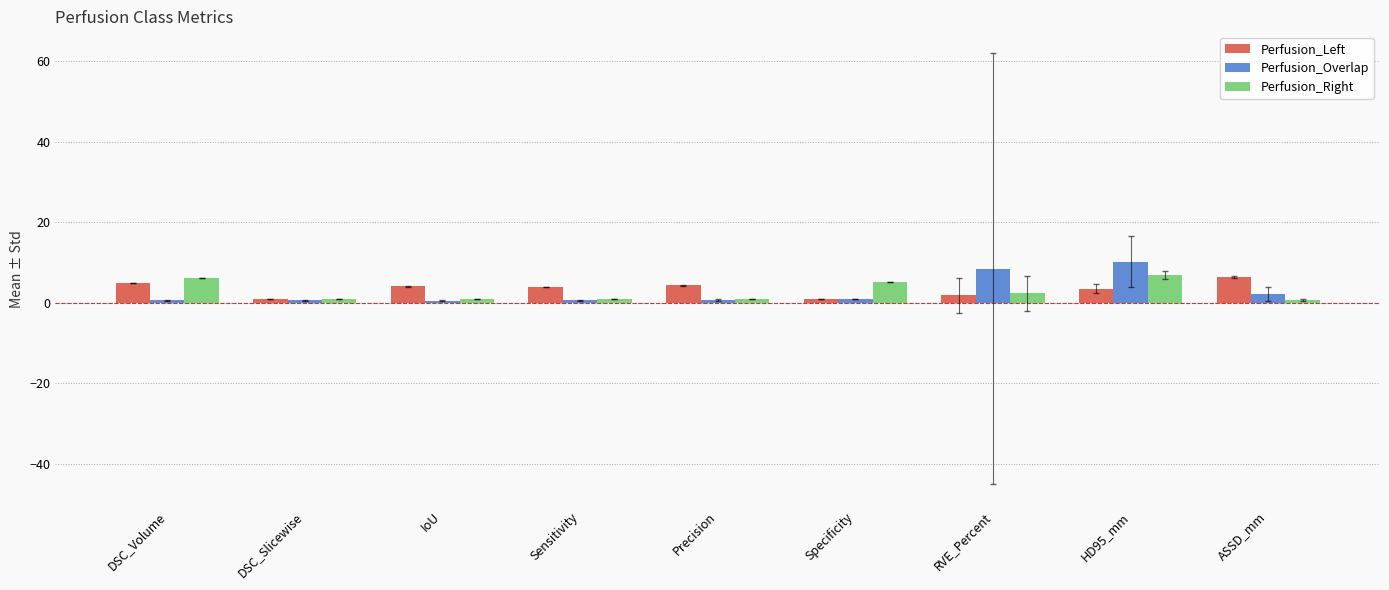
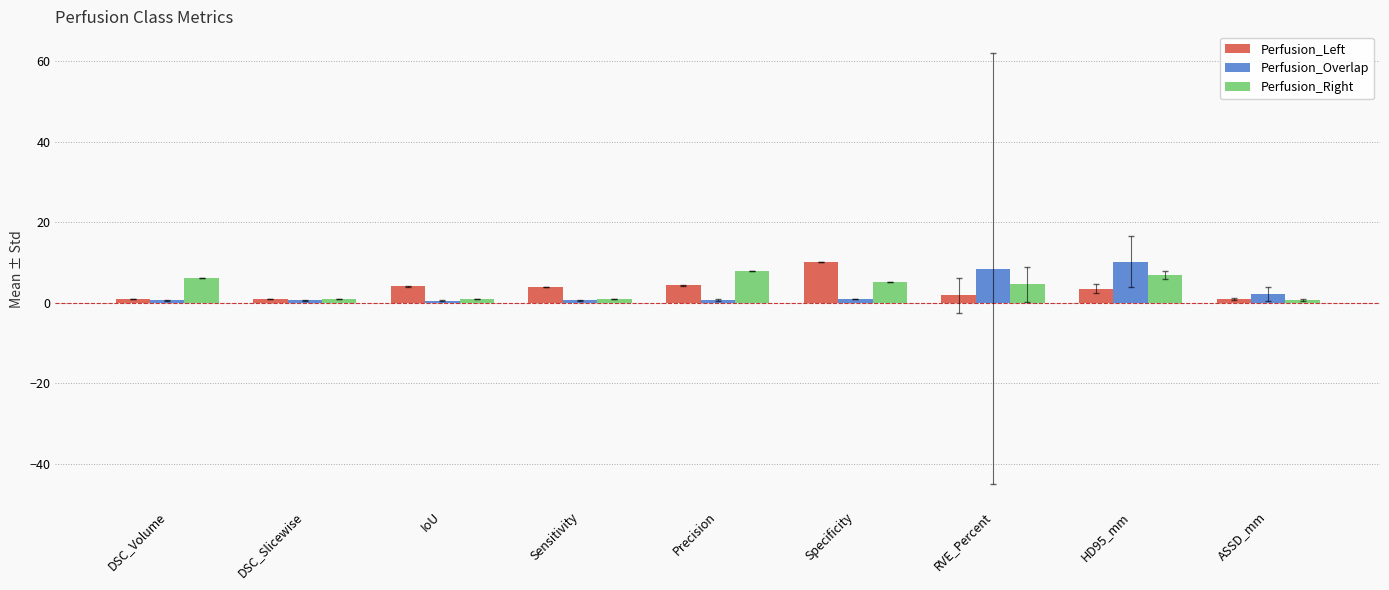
  {
    "Perfusion_Left": {
-     "DSC_Volume": 5,
+     "DSC_Volume": 1,
      "DSC_Slicewise": 1,
      "IoU": 4,
      "Sensitivity": 4,
      "Precision": 4,
-     "Specificity": 1,
+     "Specificity": 10,
      "RVE_Percent": 2,
      "HD95_mm": 4,
-     "ASSD_mm": 6
+     "ASSD_mm": 1
    },
    "Perfusion_Right": {
      "DSC_Volume": 6,
      "DSC_Slicewise": 1,
      "IoU": 1,
      "Sensitivity": 1,
-     "Precision": 1,
+     "Precision": 8,
      "Specificity": 5,
-     "RVE_Percent": 2,
+     "RVE_Percent": 5,
      "HD95_mm": 7,
      "ASSD_mm": 1
    }
  }
